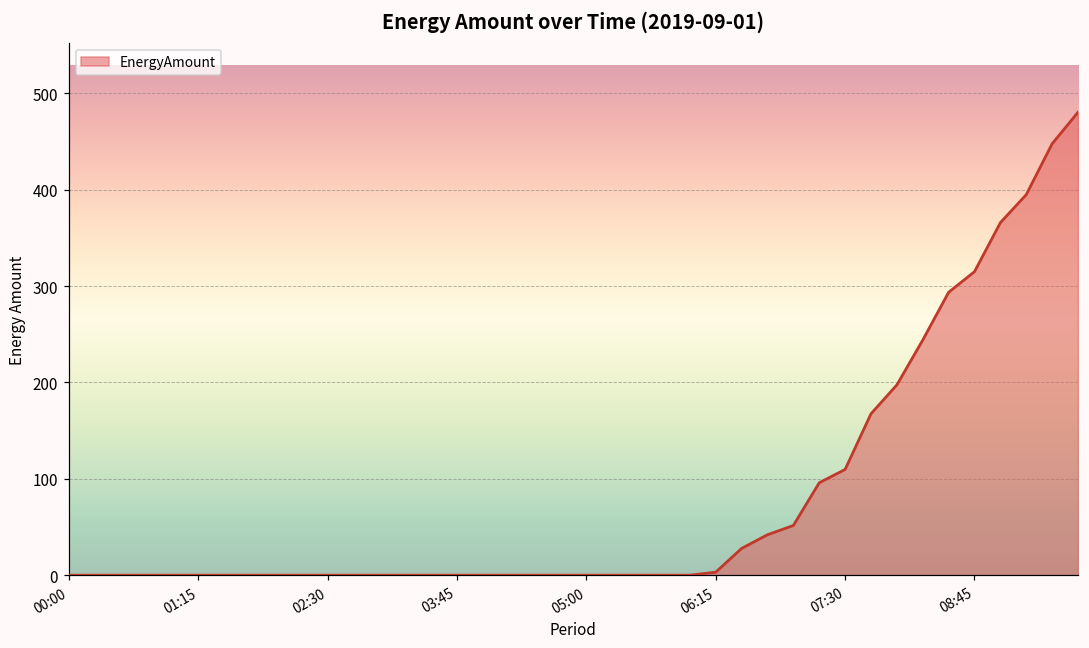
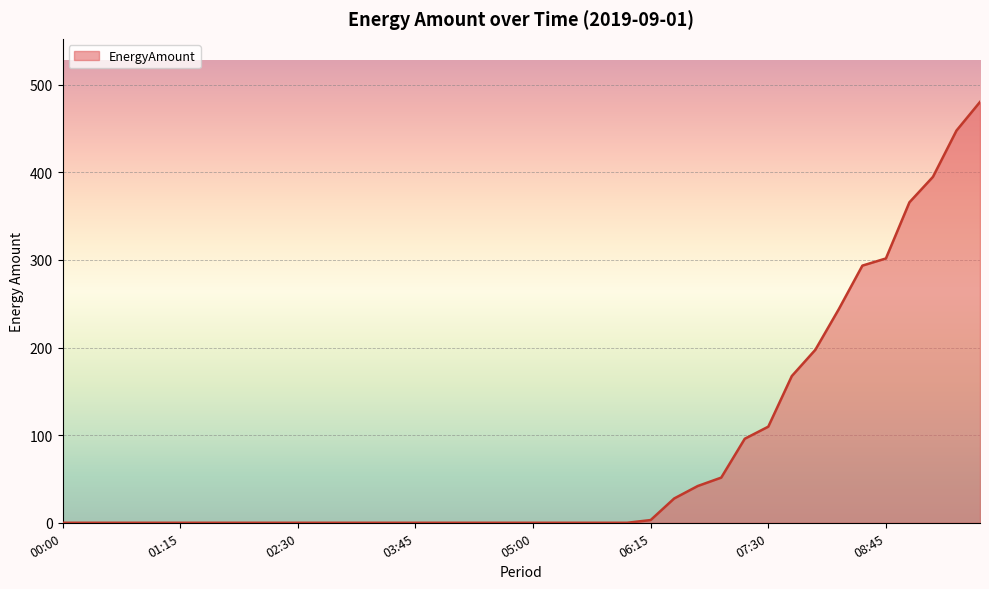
  {
    "00:00": 0,
    "01:15": 0,
    "02:30": 0,
    "03:45": 0,
    "05:00": 0,
    "06:15": 0,
    "07:30": 110,
-   "08:45": 310
+   "08:45": 300
  }
